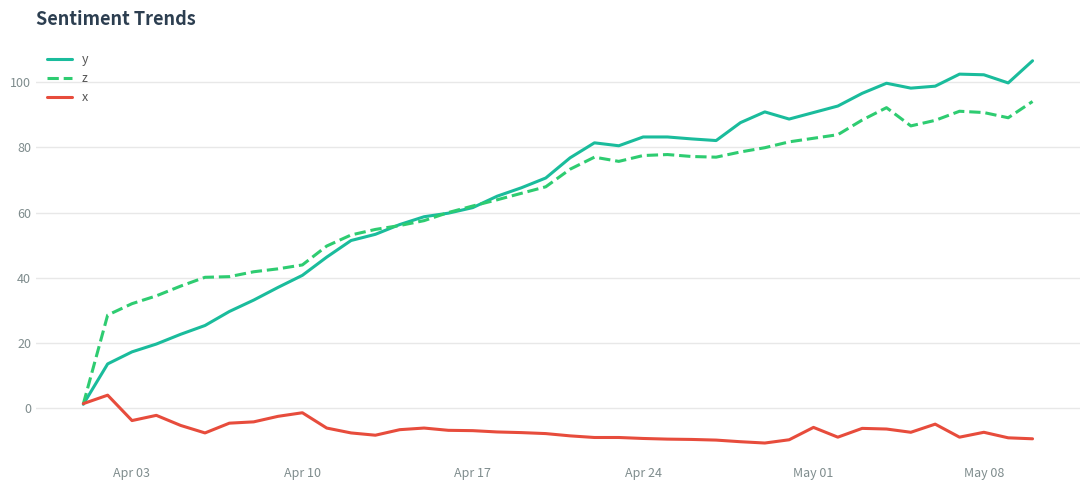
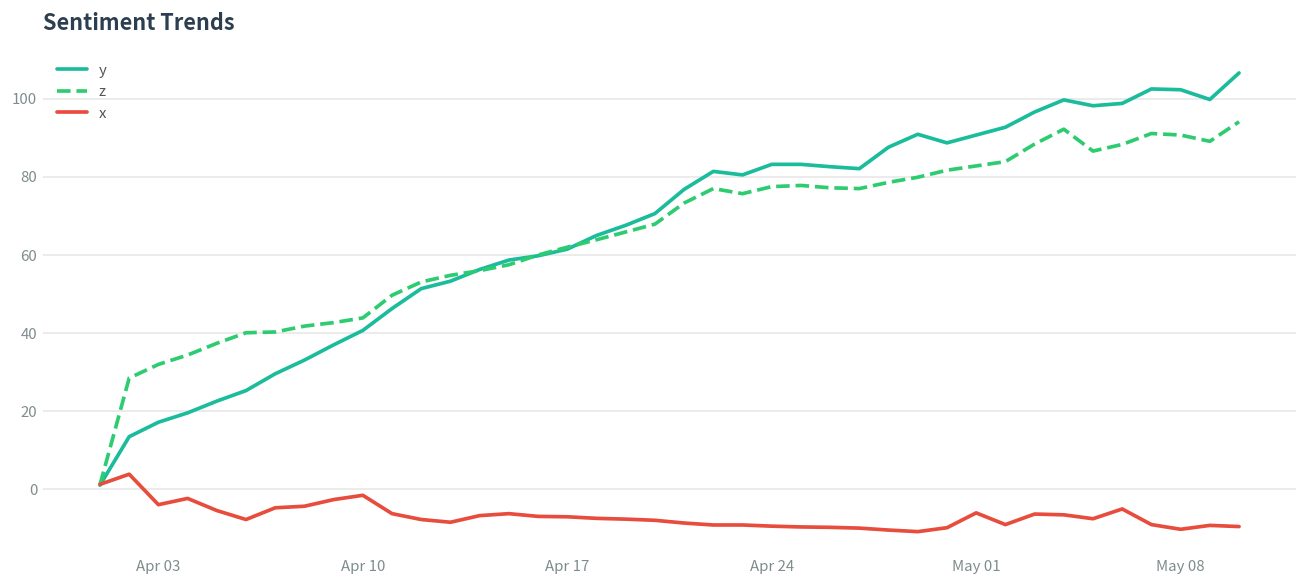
  {
    "x": {
      "Apr 03": -4,
      "Apr 10": -2,
      "Apr 17": -7,
      "Apr 24": -9,
      "May 01": -6,
-     "May 08": -8
+     "May 08": -10
    }
  }
